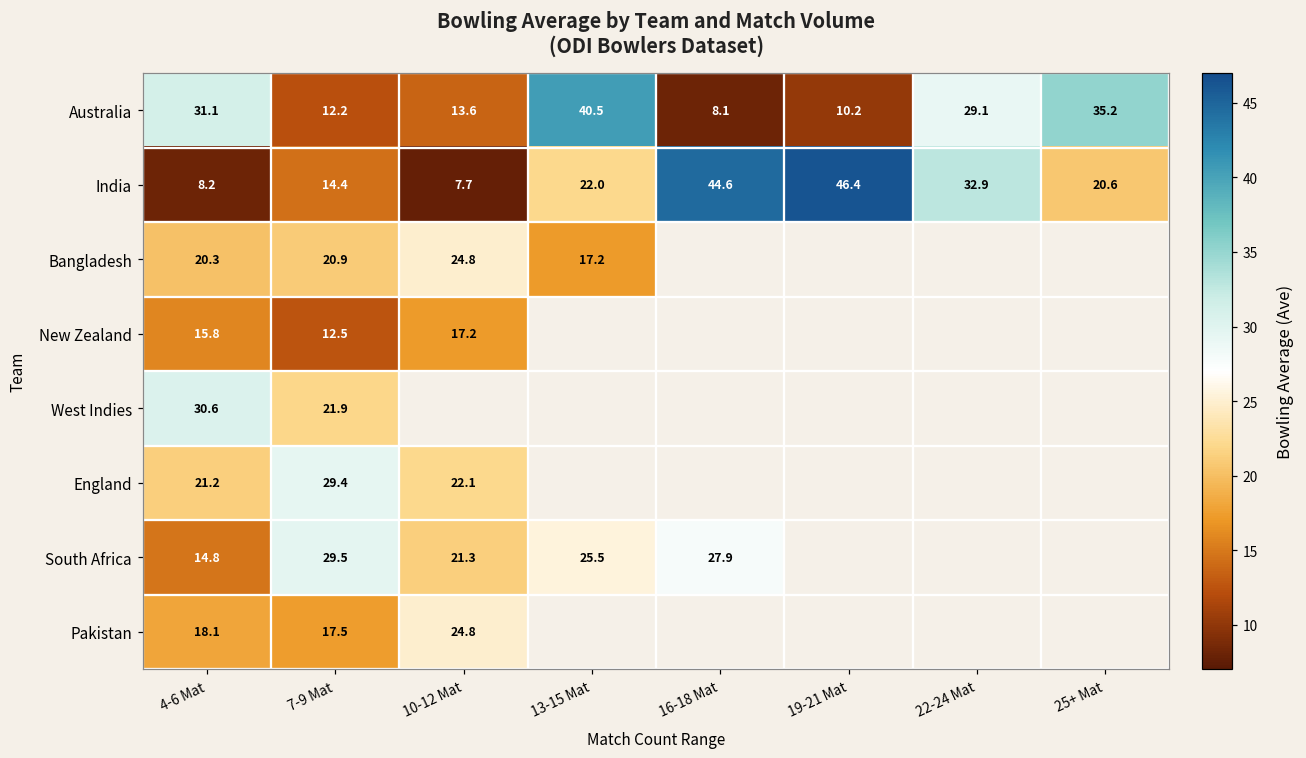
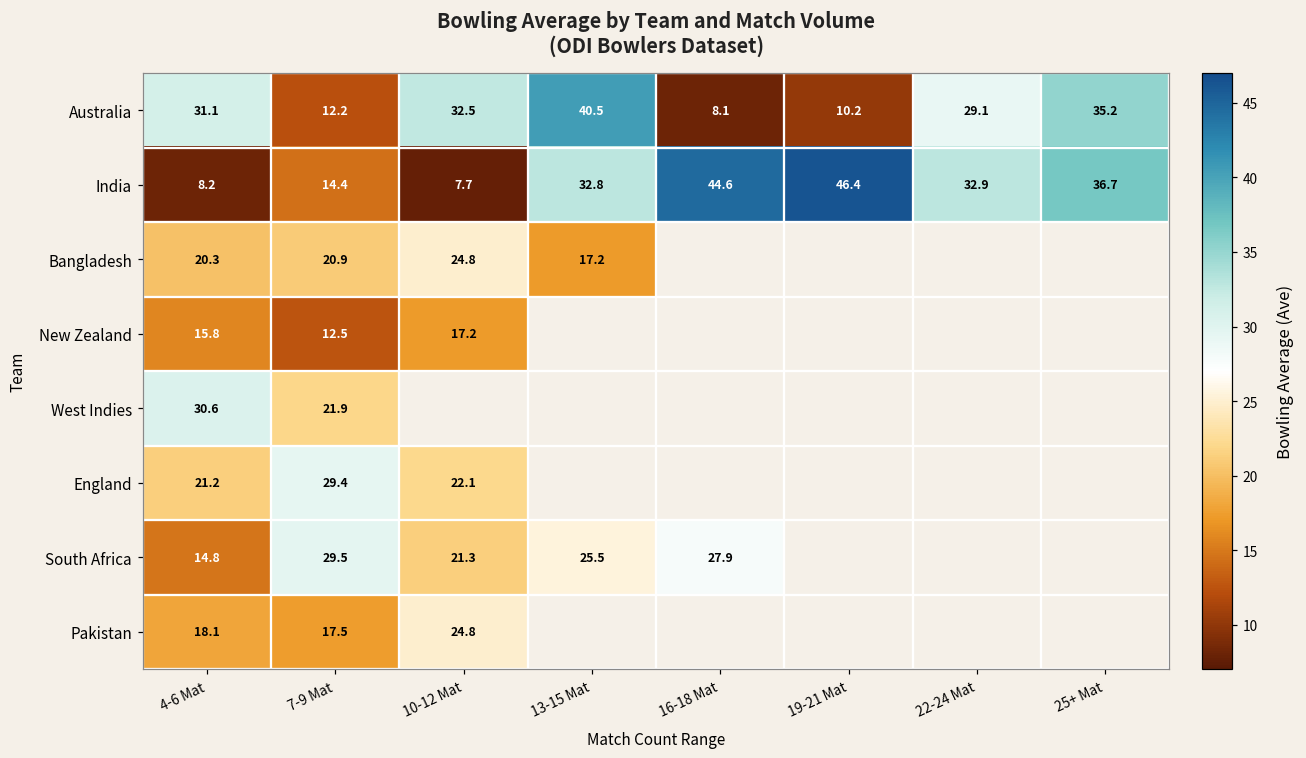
  {
    "Australia": {
      "4-6 Mat": 31.1,
      "7-9 Mat": 12.2,
-     "10-12 Mat": 13.6,
+     "10-12 Mat": 32.5,
      "13-15 Mat": 40.5,
      "16-18 Mat": 8.1,
      "19-21 Mat": 10.2,
      "22-24 Mat": 29.1,
      "25+ Mat": 35.2
    },
    "India": {
      "4-6 Mat": 8.2,
      "7-9 Mat": 14.4,
      "10-12 Mat": 7.7,
-     "13-15 Mat": 22.0,
+     "13-15 Mat": 32.8,
      "16-18 Mat": 44.6,
      "19-21 Mat": 46.4,
      "22-24 Mat": 32.9,
-     "25+ Mat": 20.6
+     "25+ Mat": 36.7
    },
    "Bangladesh": {
      "4-6 Mat": 20.3,
      "7-9 Mat": 20.9,
      "10-12 Mat": 24.8,
      "13-15 Mat": 17.2
    },
    "New Zealand": {
      "4-6 Mat": 15.8,
      "7-9 Mat": 12.5,
      "10-12 Mat": 17.2
    },
    "West Indies": {
      "4-6 Mat": 30.6,
      "7-9 Mat": 21.9
    },
    "England": {
      "4-6 Mat": 21.2,
      "7-9 Mat": 29.4,
      "10-12 Mat": 22.1
    },
    "South Africa": {
      "4-6 Mat": 14.8,
      "7-9 Mat": 29.5,
      "10-12 Mat": 21.3,
      "13-15 Mat": 25.5,
      "16-18 Mat": 27.9
    },
    "Pakistan": {
      "4-6 Mat": 18.1,
      "7-9 Mat": 17.5,
      "10-12 Mat": 24.8
    }
  }
